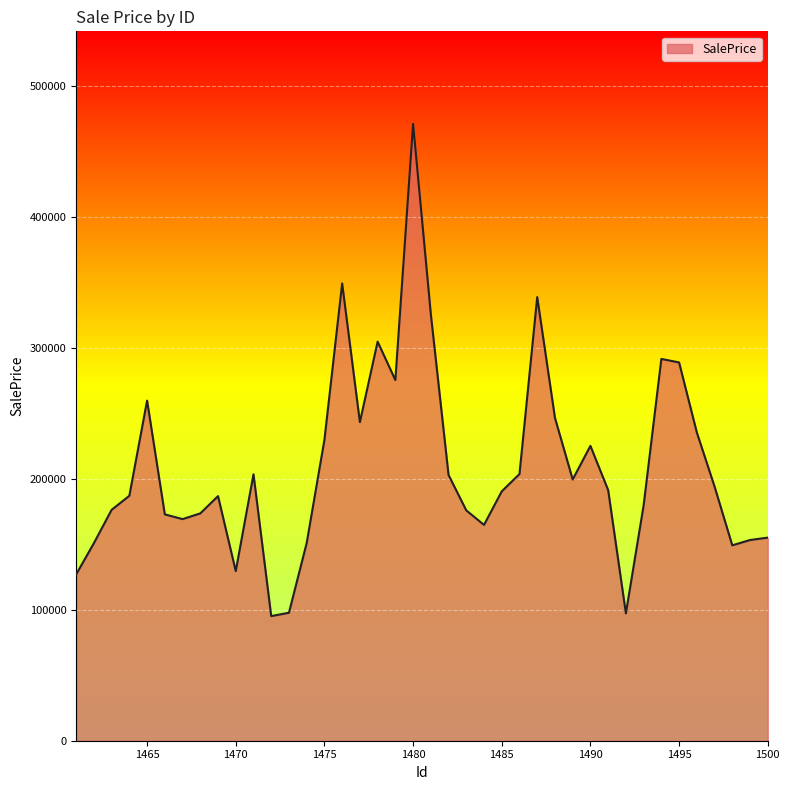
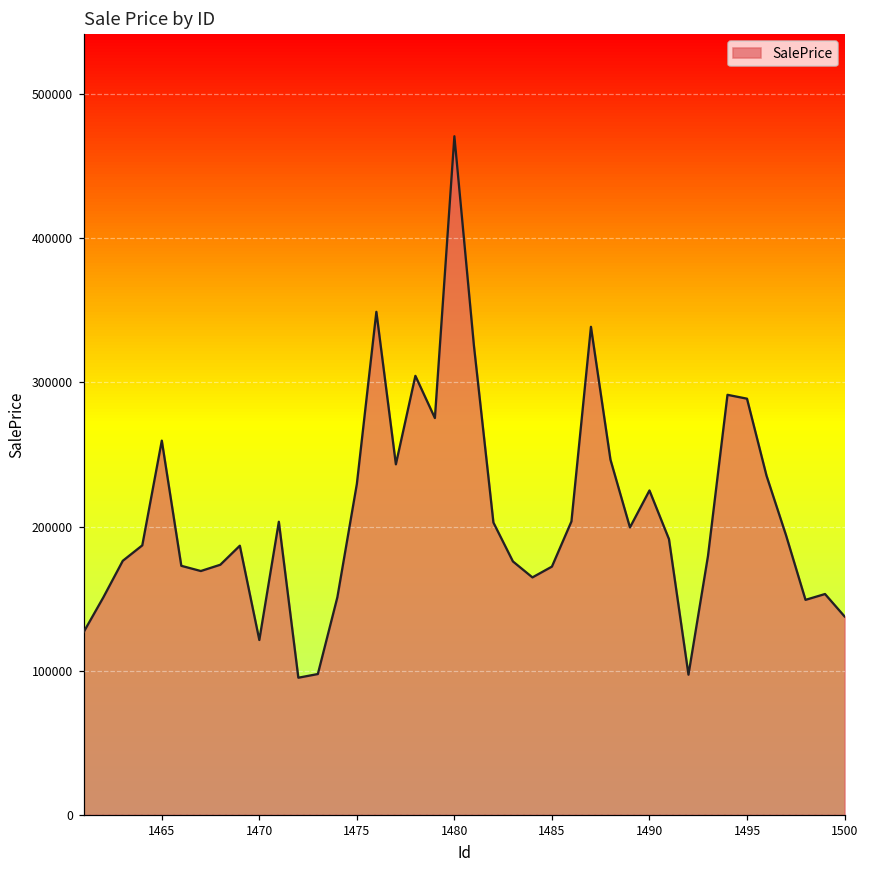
  {
    "1465": 260000,
-   "1470": 129000,
+   "1470": 121000,
    "1475": 230000,
    "1480": 471000,
-   "1485": 190000,
+   "1485": 172000,
    "1490": 225000,
    "1495": 289000,
-   "1500": 155000
+   "1500": 138000
  }
